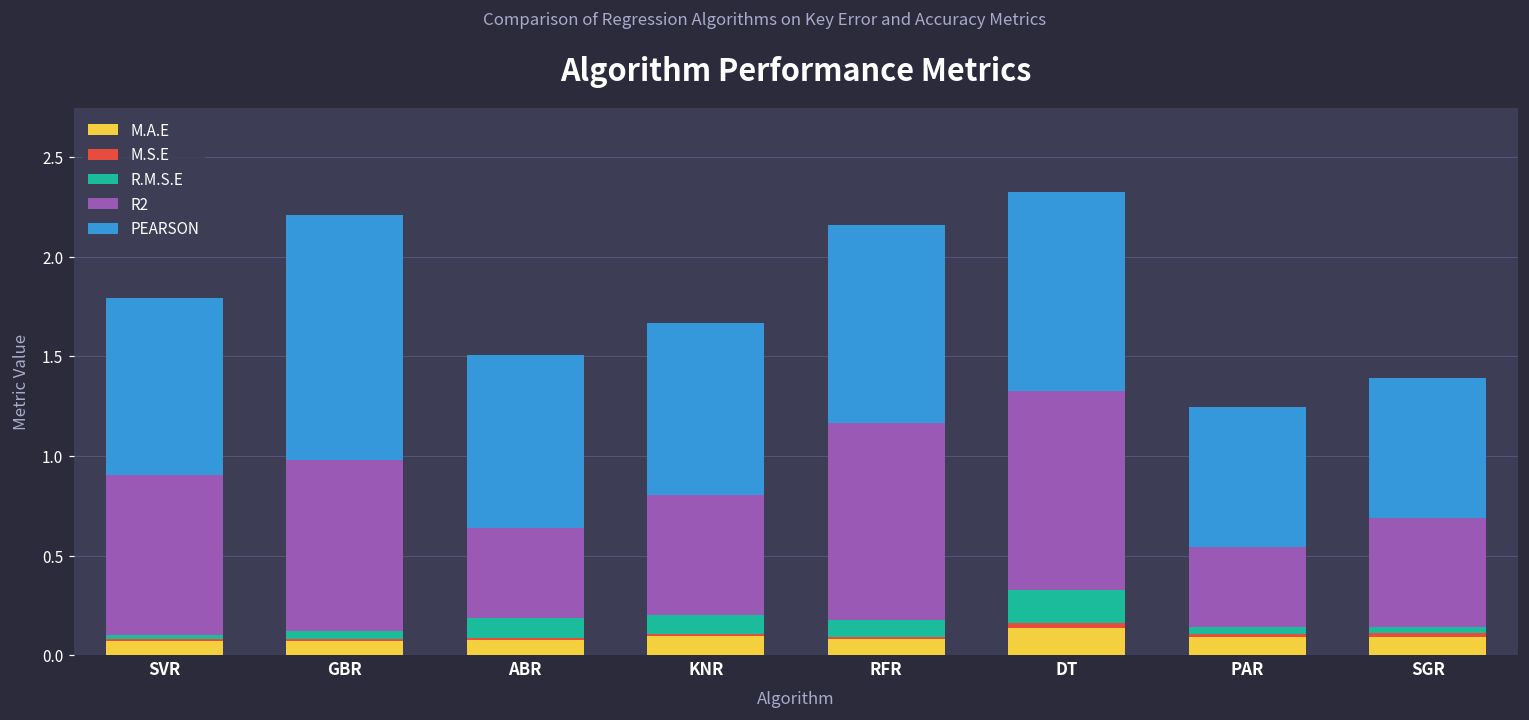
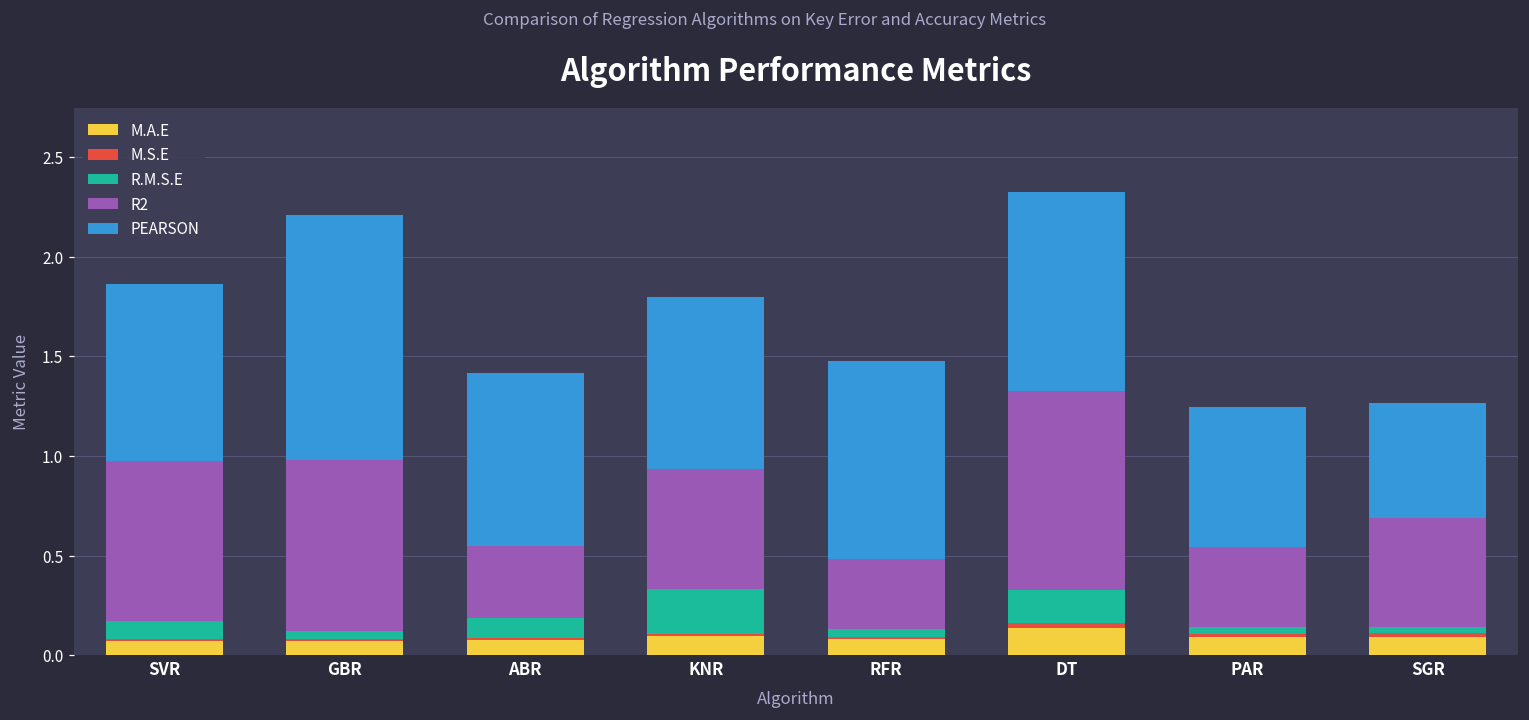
  {
    "M.A.E": {
      "SVR": 0.07,
      "GBR": 0.07,
      "ABR": 0.08,
      "KNR": 0.10,
      "RFR": 0.08,
      "DT": 0.14,
      "PAR": 0.09,
      "SGR": 0.09
    },
    "M.S.E": {
      "DT": 0.03,
      "SGR": 0.02
    },
    "R.M.S.E": {
-     "SVR": 0.02,
+     "SVR": 0.09,
      "GBR": 0.04,
      "ABR": 0.10,
-     "KNR": 0.09,
-     "RFR": 0.09,
+     "KNR": 0.23,
+     "RFR": 0.04,
      "DT": 0.17,
      "PAR": 0.04,
      "SGR": 0.03
    },
    "R2": {
      "SVR": 0.80,
      "GBR": 0.86,
-     "ABR": 0.45,
+     "ABR": 0.36,
      "KNR": 0.60,
-     "RFR": 0.99,
+     "RFR": 0.35,
      "DT": 1.00,
      "PAR": 0.40,
      "SGR": 0.55
    },
    "PEARSON": {
      "SVR": 0.89,
      "GBR": 1.23,
      "ABR": 0.87,
      "KNR": 0.87,
      "RFR": 1.00,
      "DT": 1.00,
      "PAR": 0.70,
-     "SGR": 0.70
+     "SGR": 0.58
    }
  }
